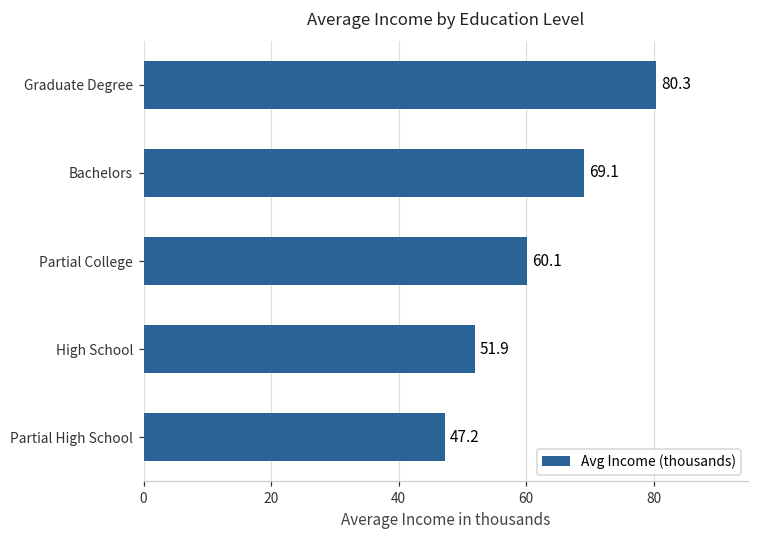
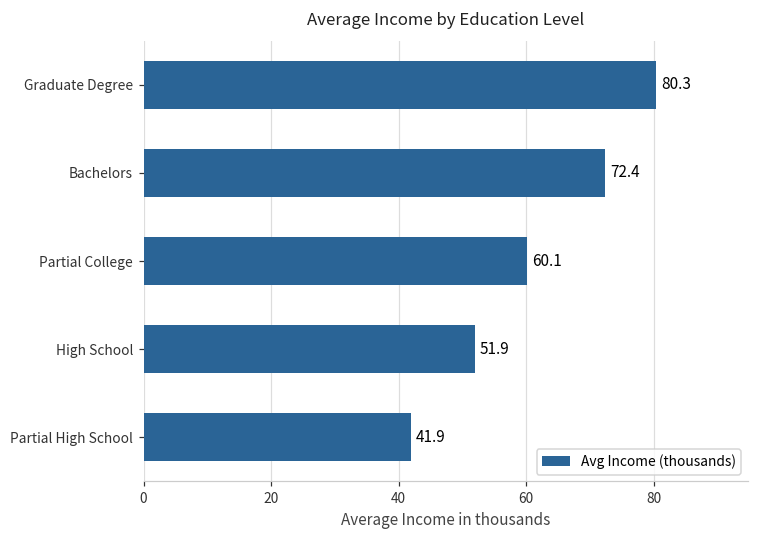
  {
    "Graduate Degree": 80.3,
-   "Bachelors": 69.1,
+   "Bachelors": 72.4,
    "Partial College": 60.1,
    "High School": 51.9,
-   "Partial High School": 47.2
+   "Partial High School": 41.9
  }
